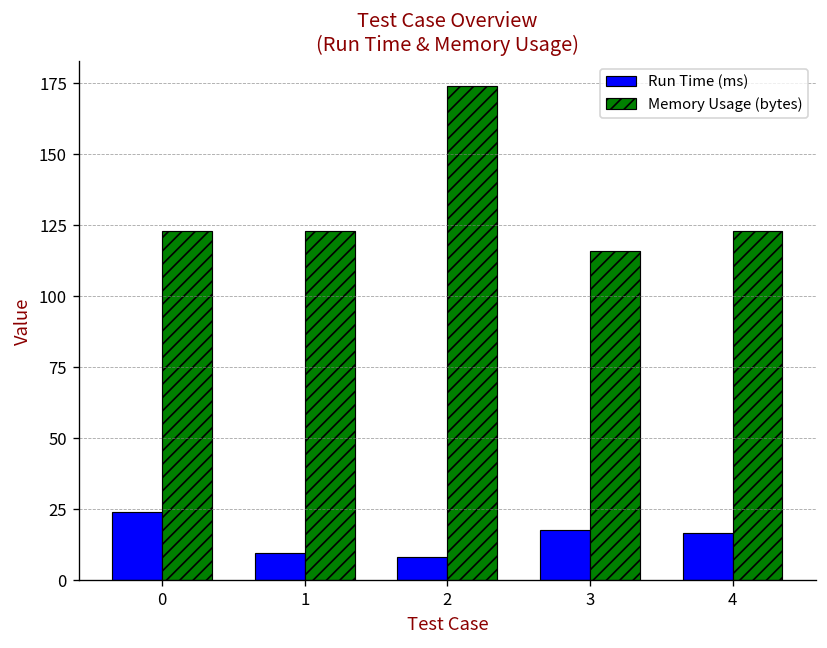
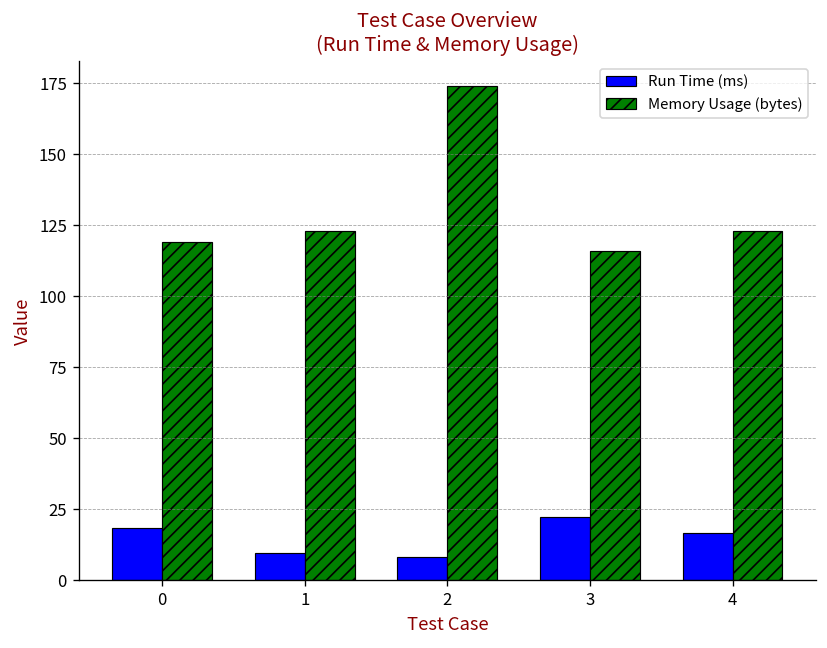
  {
    "Run Time (ms)": {
-     "0": 24,
+     "0": 18,
      "1": 10,
      "2": 8,
-     "3": 18,
+     "3": 22,
      "4": 17
    },
    "Memory Usage (bytes)": {
-     "0": 123,
+     "0": 119,
      "1": 123,
      "2": 174,
      "3": 116,
      "4": 123
    }
  }
